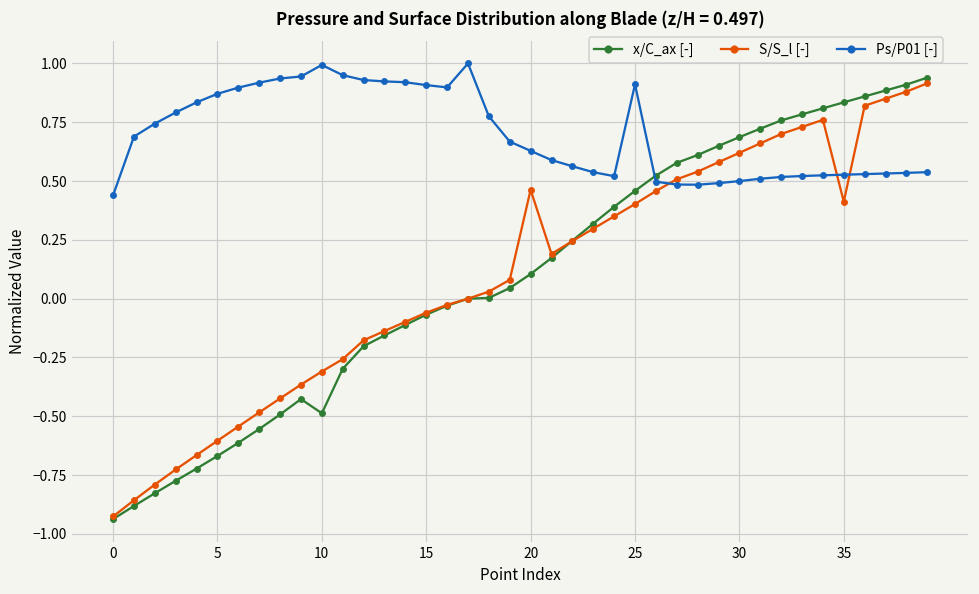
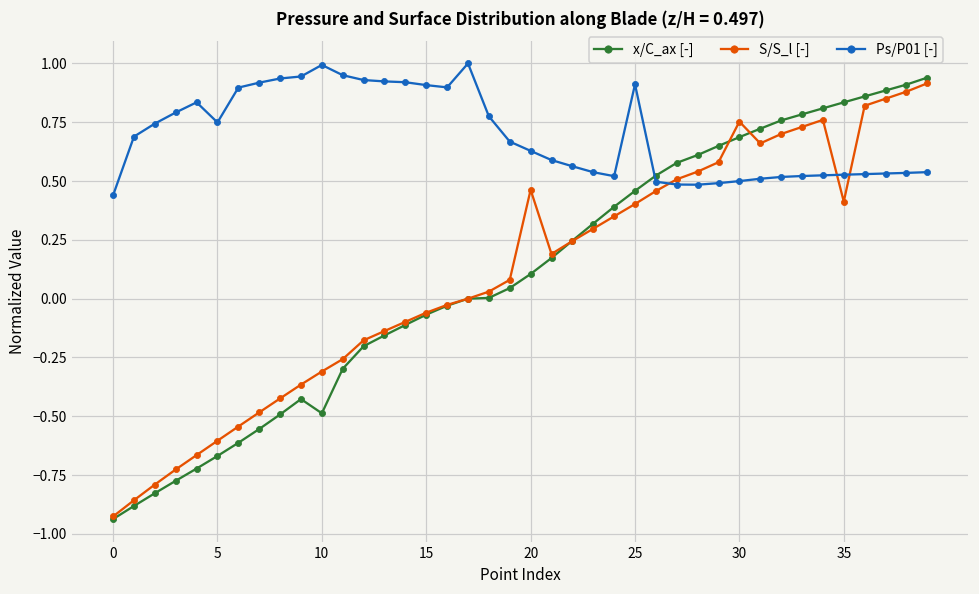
  {
    "x/C_ax [-]": {
      "5": -0.67,
      "10": -0.49,
      "20": 0.10,
      "25": 0.46,
      "30": 0.69,
      "35": 0.83
    },
    "S/S_l [-]": {
      "5": -0.60,
      "10": -0.31,
      "20": 0.46,
      "25": 0.40,
-     "30": 0.62,
+     "30": 0.75,
      "35": 0.41
    },
    "Ps/P01 [-]": {
      "0": 0.44,
-     "5": 0.87,
+     "5": 0.75,
      "10": 0.99,
      "15": 0.91,
      "20": 0.63,
      "25": 0.91,
      "30": 0.50,
      "35": 0.53
    }
  }
